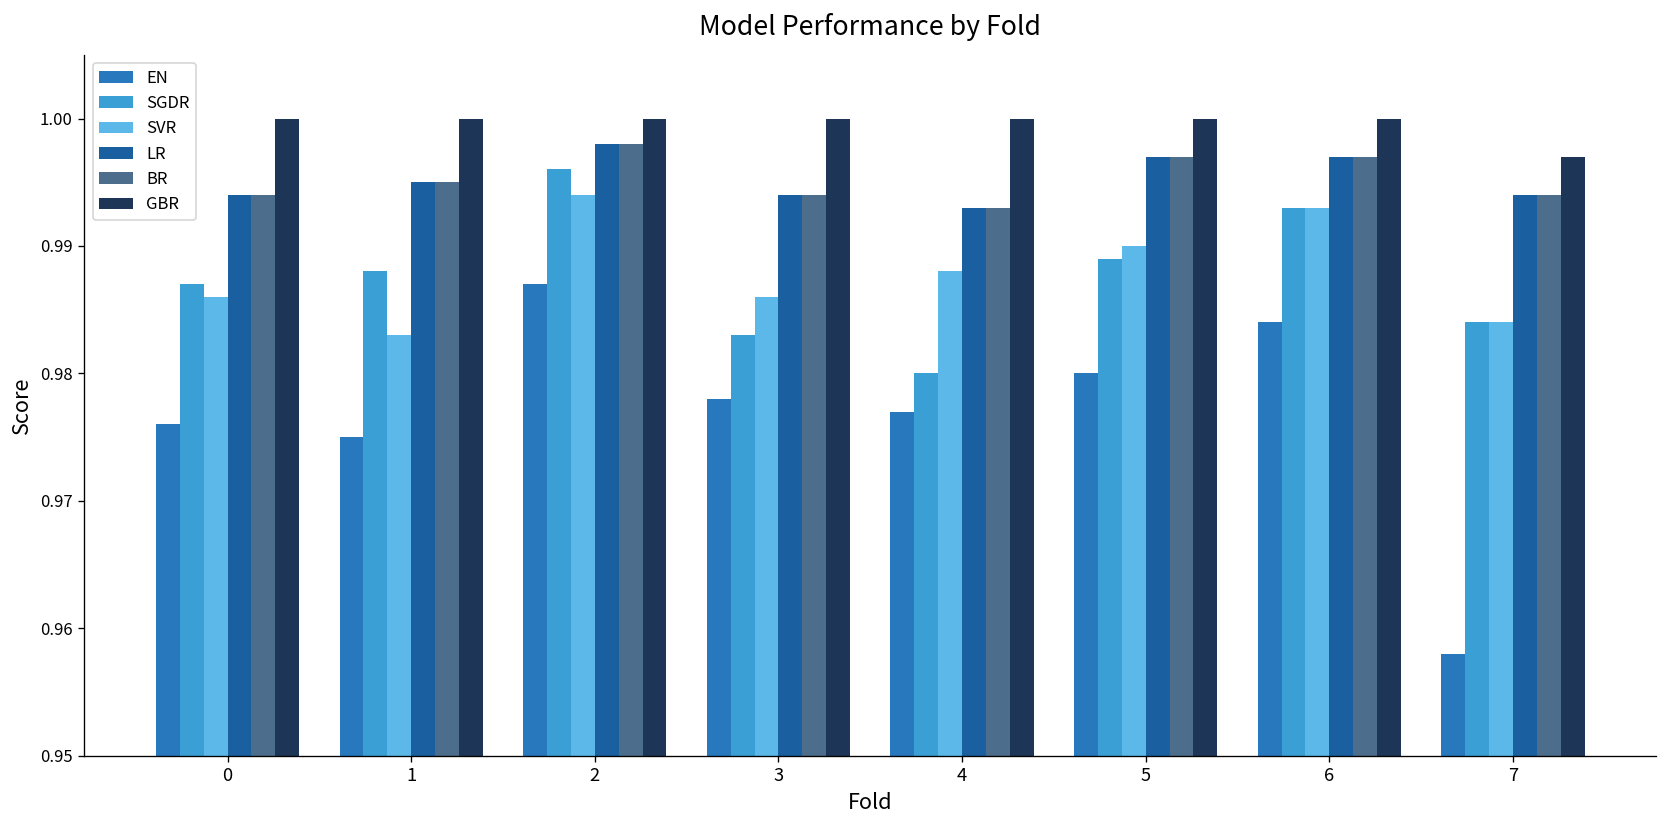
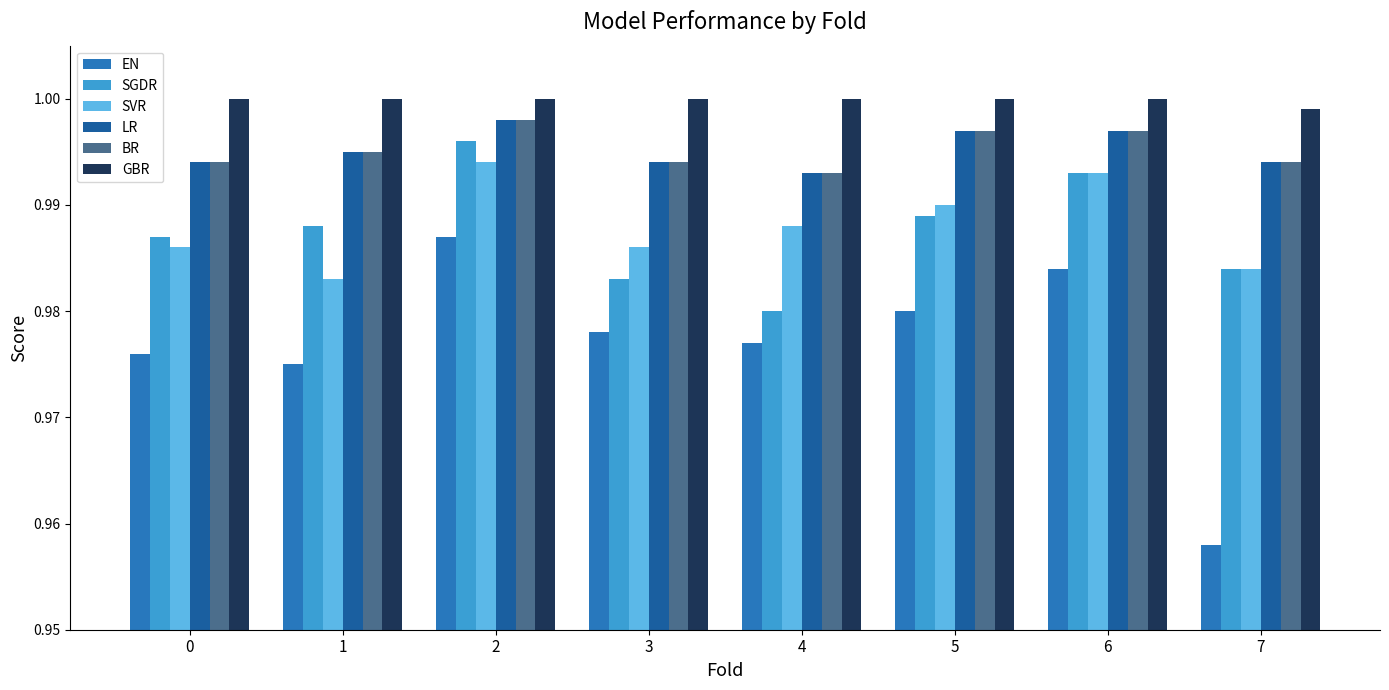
  {
    "GBR": {
      "0": 1.000,
      "1": 1.000,
      "2": 1.000,
      "3": 1.000,
      "4": 1.000,
      "5": 1.000,
      "6": 1.000,
-     "7": 0.997
+     "7": 0.999
    }
  }
